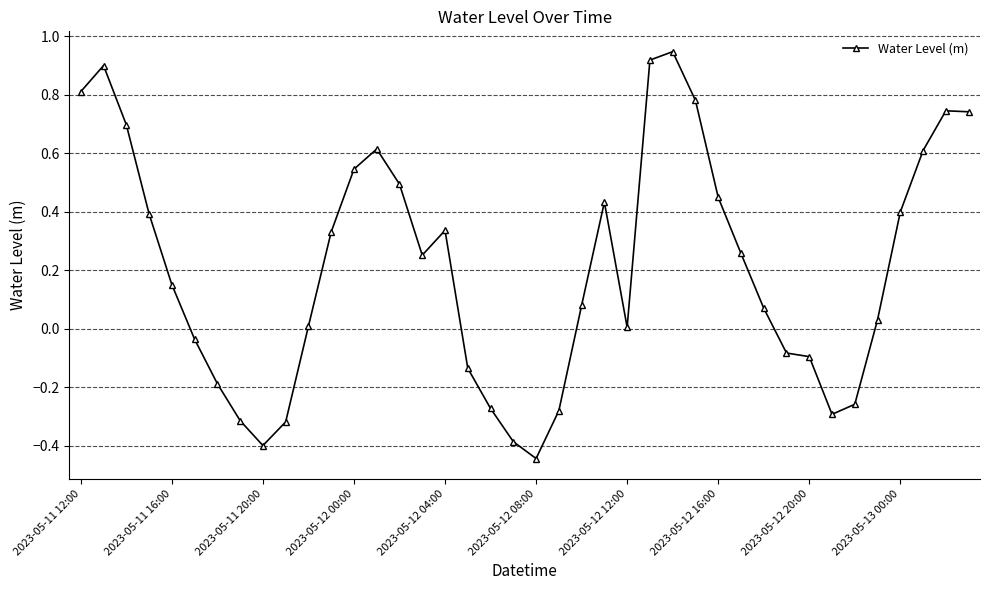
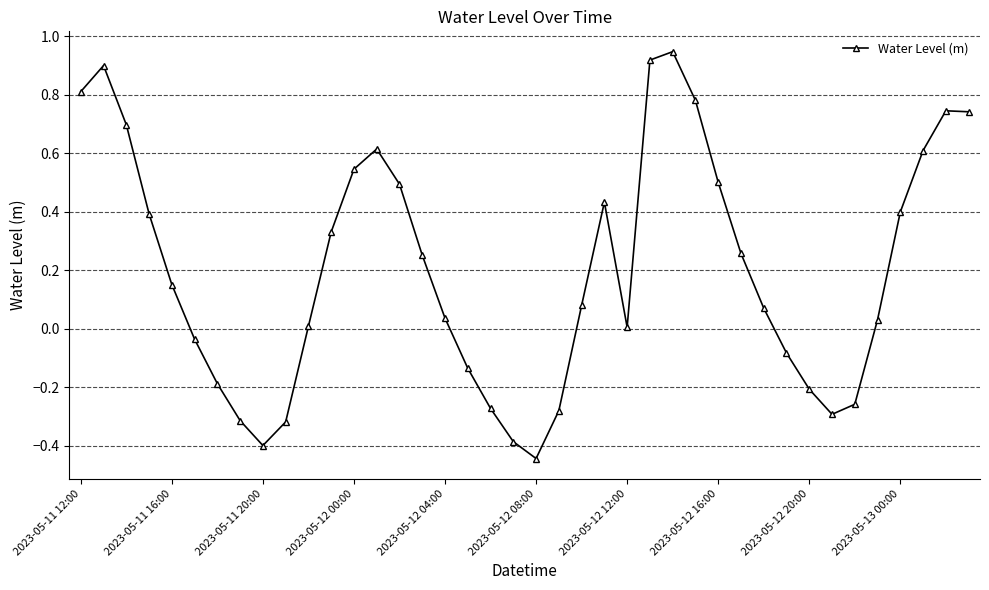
  {
    "2023-05-11 12:00": 0.81,
    "2023-05-11 16:00": 0.15,
    "2023-05-11 20:00": -0.40,
    "2023-05-12 00:00": 0.55,
-   "2023-05-12 04:00": 0.34,
+   "2023-05-12 04:00": 0.04,
    "2023-05-12 08:00": -0.44,
    "2023-05-12 12:00": 0.01,
-   "2023-05-12 16:00": 0.45,
-   "2023-05-12 20:00": -0.10,
+   "2023-05-12 16:00": 0.50,
+   "2023-05-12 20:00": -0.21,
    "2023-05-13 00:00": 0.40
  }
